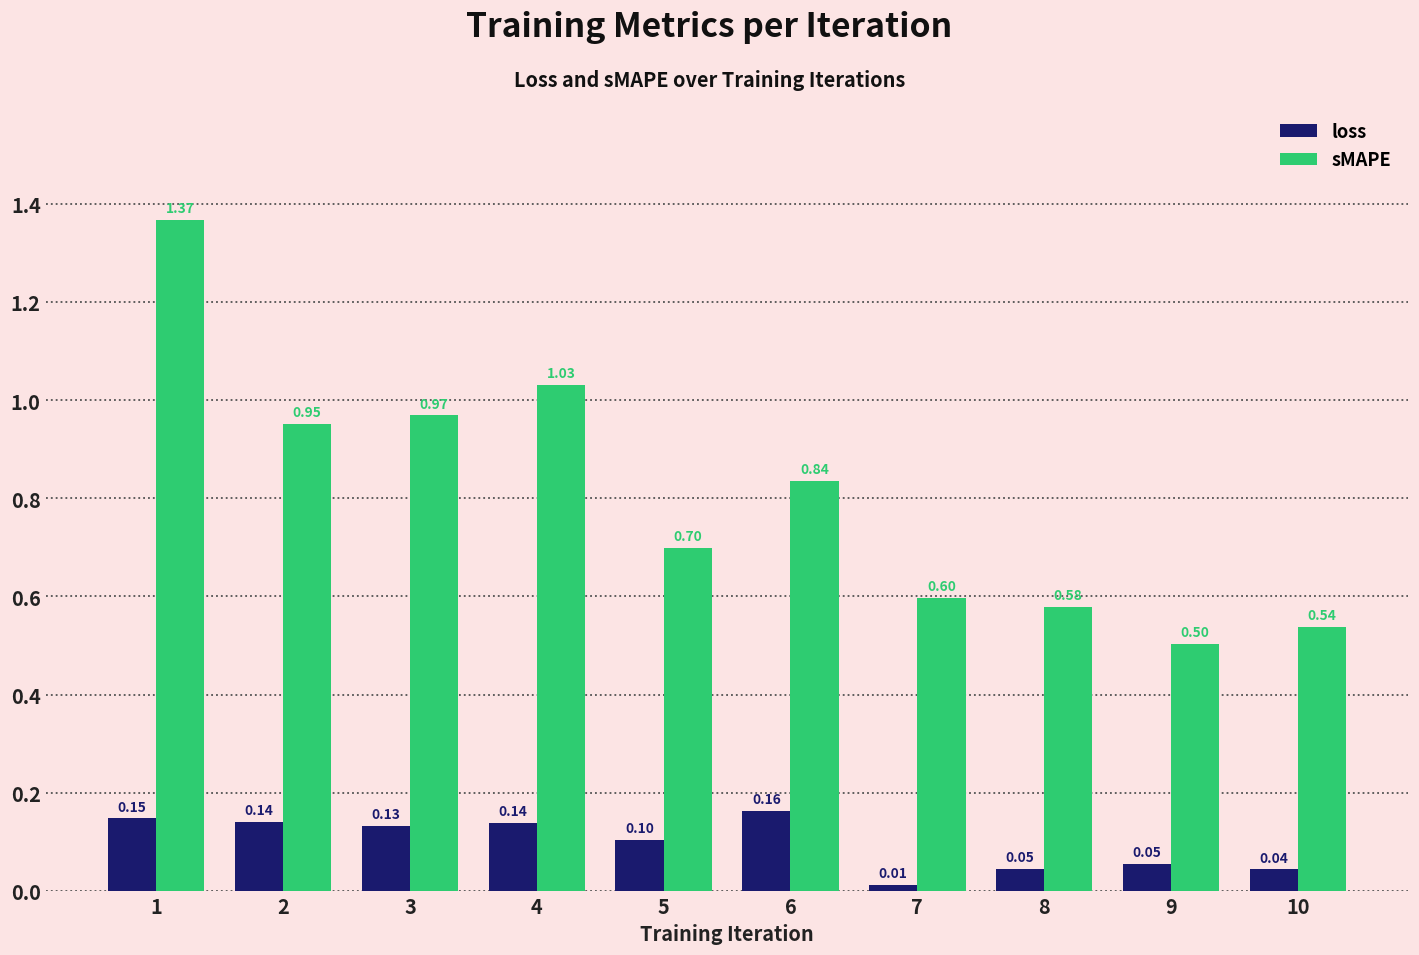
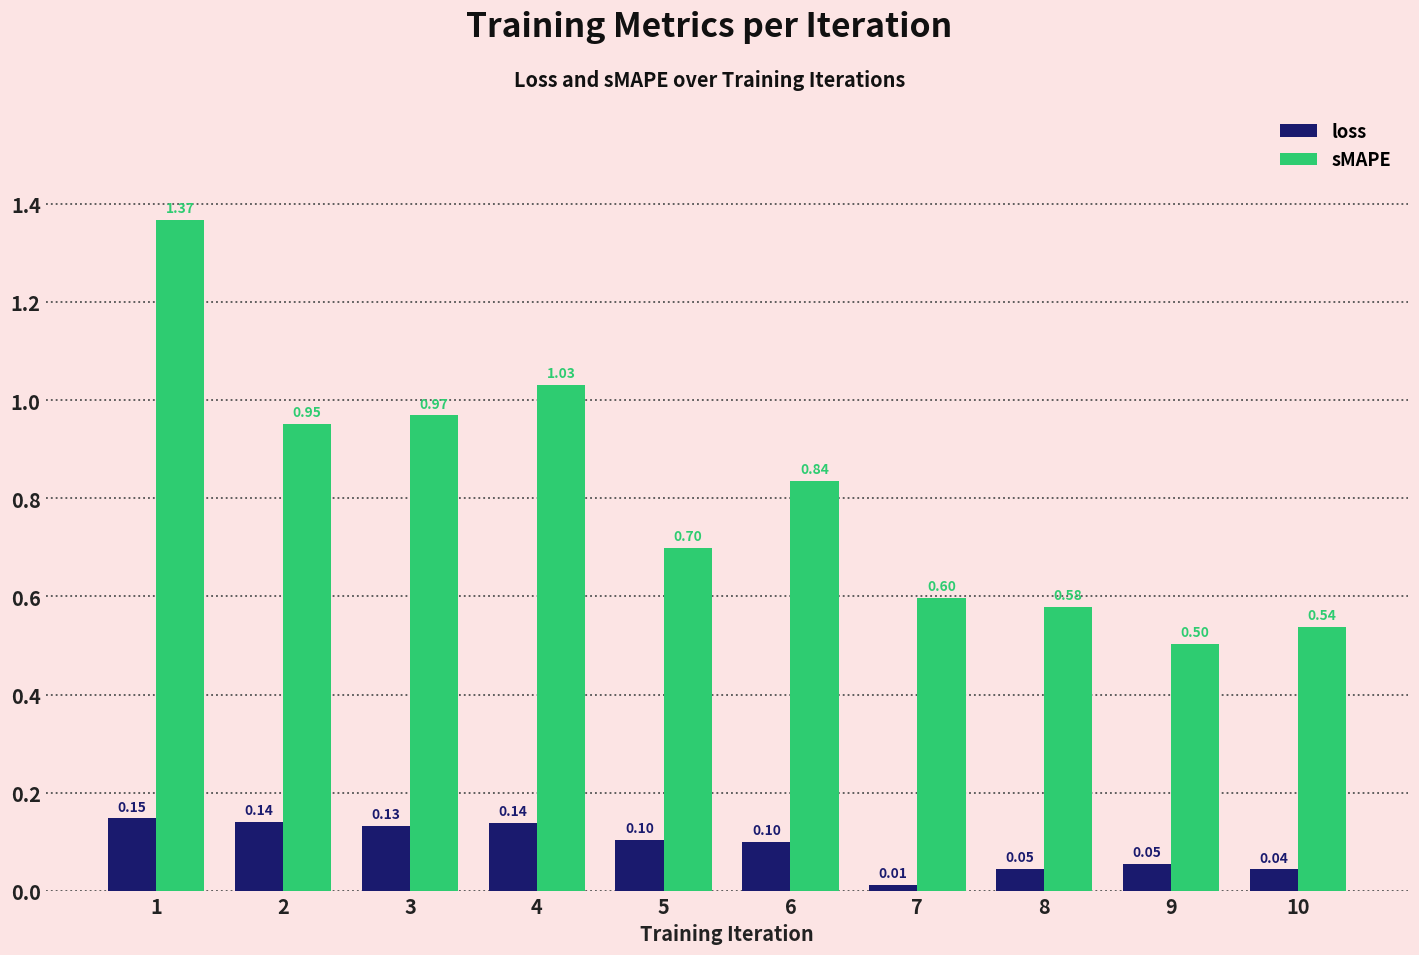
  {
    "loss": {
      "1": 0.15,
      "2": 0.14,
      "3": 0.13,
      "4": 0.14,
      "5": 0.10,
-     "6": 0.16,
+     "6": 0.10,
      "7": 0.01,
      "8": 0.05,
      "9": 0.05,
      "10": 0.04
    },
    "sMAPE": {
      "1": 1.37,
      "2": 0.95,
      "3": 0.97,
      "4": 1.03,
      "5": 0.70,
      "6": 0.84,
      "7": 0.60,
      "8": 0.58,
      "9": 0.50,
      "10": 0.54
    }
  }
